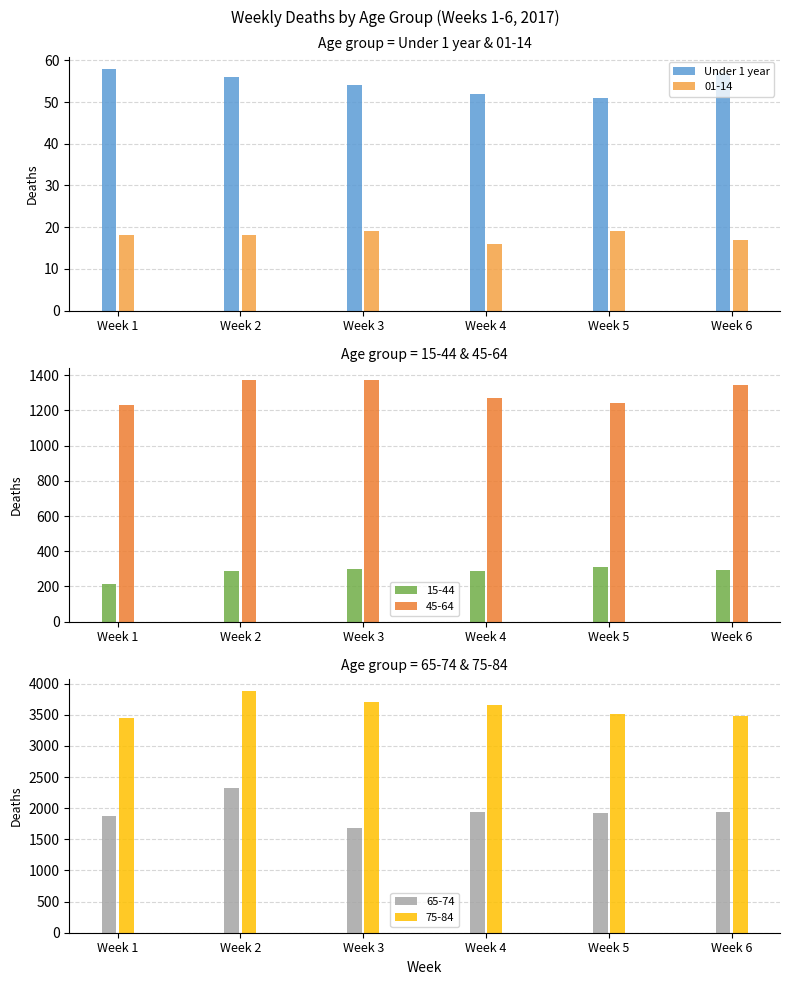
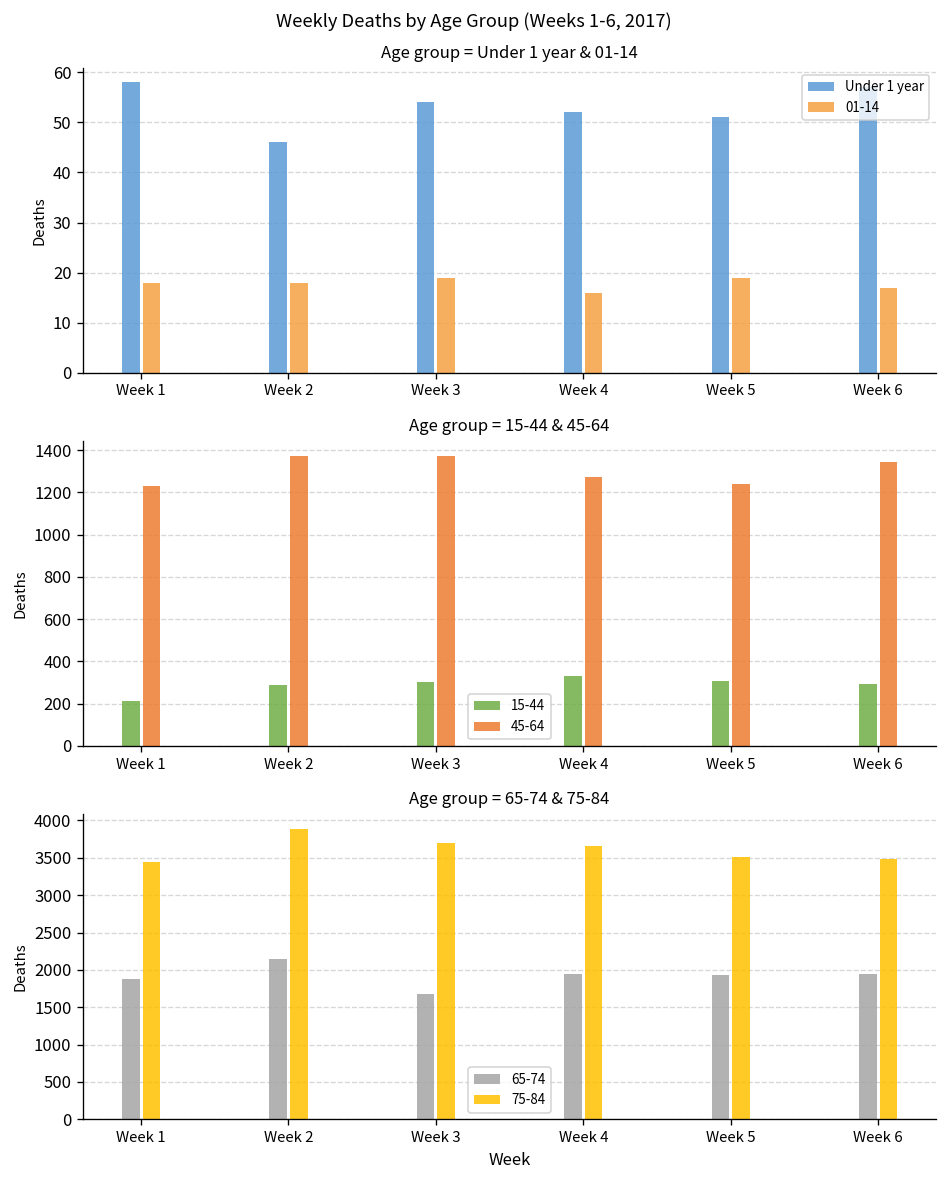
  {
    "Age group = Under 1 year & 01-14": {
      "Under 1 year": {
        "Week 1": 58,
-       "Week 2": 56,
+       "Week 2": 46,
        "Week 3": 54,
        "Week 4": 52,
        "Week 5": 51
      },
      "01-14": {
        "Week 1": 18,
        "Week 2": 18,
        "Week 3": 19,
        "Week 4": 16,
        "Week 5": 19,
        "Week 6": 17
      }
    },
    "Age group = 15-44 & 45-64": {
      "15-44": {
        "Week 1": 220,
        "Week 2": 290,
        "Week 3": 300,
-       "Week 4": 290,
+       "Week 4": 330,
        "Week 5": 310,
        "Week 6": 290
      },
      "45-64": {
        "Week 1": 1230,
        "Week 2": 1370,
        "Week 3": 1370,
        "Week 4": 1270,
        "Week 5": 1240,
        "Week 6": 1340
      }
    },
    "Age group = 65-74 & 75-84": {
      "65-74": {
        "Week 1": 1900,
-       "Week 2": 2300,
+       "Week 2": 2100,
        "Week 3": 1700,
        "Week 4": 1900,
        "Week 5": 1900,
        "Week 6": 1900
      },
      "75-84": {
        "Week 1": 3500,
        "Week 2": 3900,
        "Week 3": 3700,
        "Week 4": 3700,
        "Week 5": 3500,
        "Week 6": 3500
      }
    }
  }
